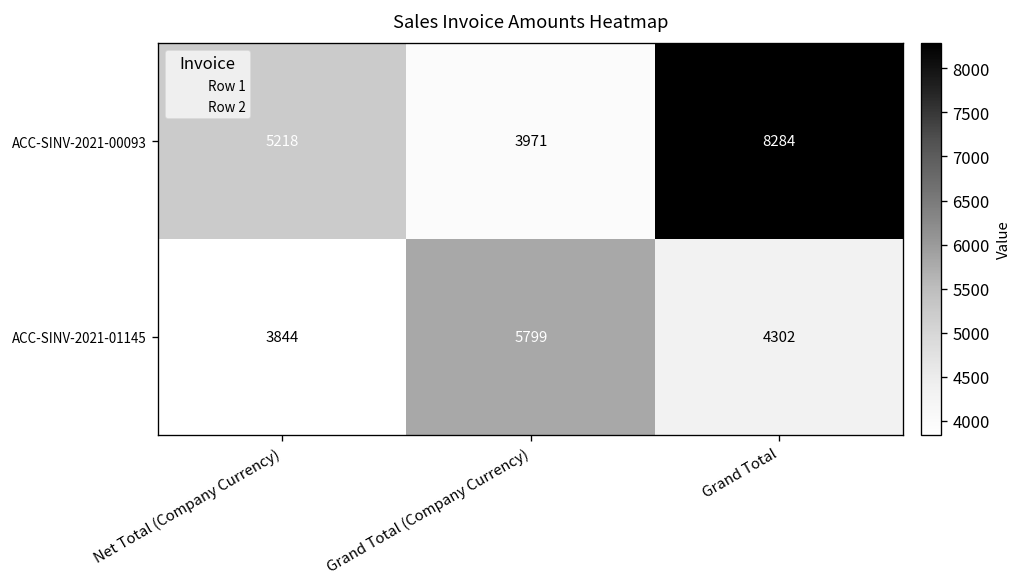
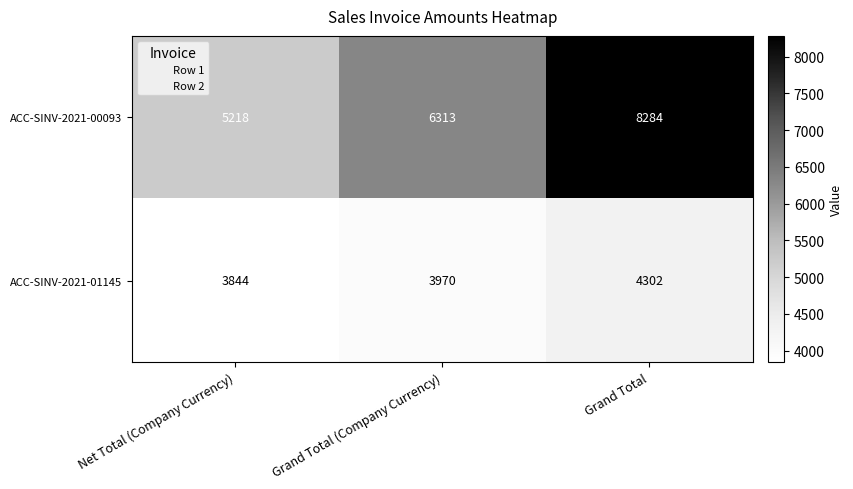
  {
    "ACC-SINV-2021-00093": {
      "Net Total (Company Currency)": 5218,
-     "Grand Total (Company Currency)": 3971,
+     "Grand Total (Company Currency)": 6313,
      "Grand Total": 8284
    },
    "ACC-SINV-2021-01145": {
      "Net Total (Company Currency)": 3844,
-     "Grand Total (Company Currency)": 5799,
+     "Grand Total (Company Currency)": 3970,
      "Grand Total": 4302
    }
  }
